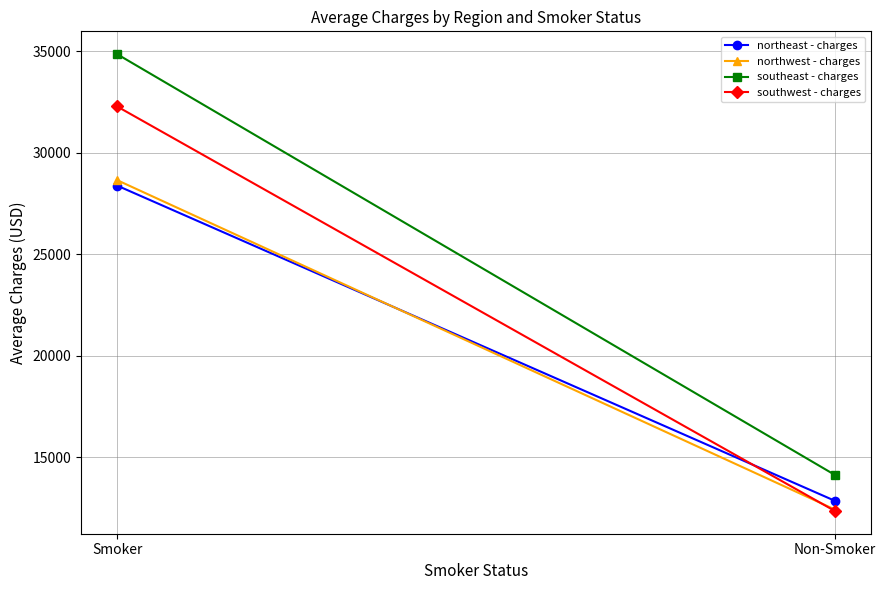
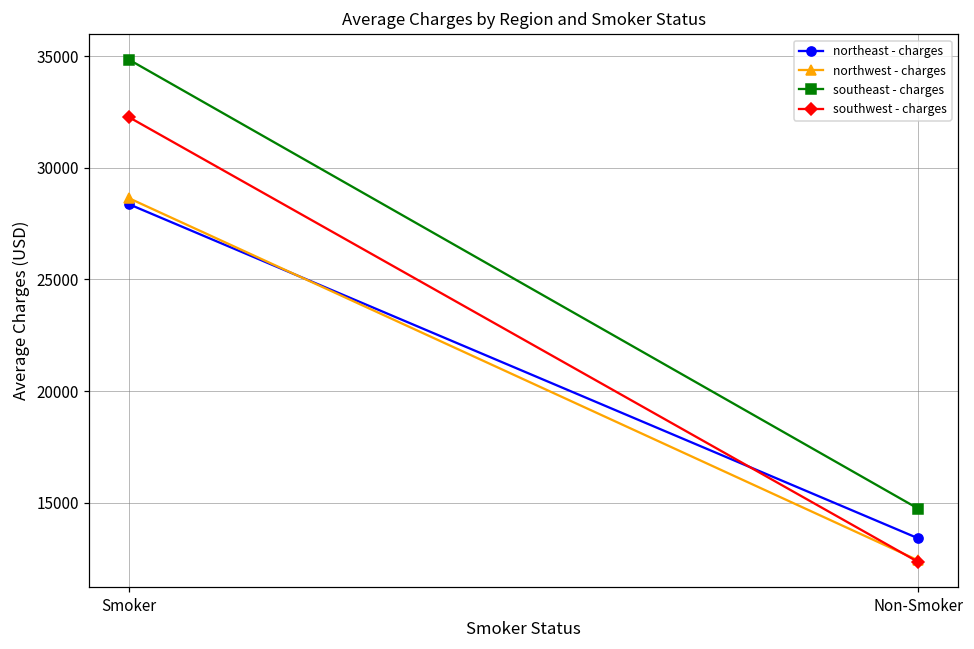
  {
    "northeast - charges": {
      "Smoker": 28400,
-     "Non-Smoker": 12800
+     "Non-Smoker": 13400
    },
    "northwest - charges": {
      "Smoker": 28600
    },
    "southeast - charges": {
      "Smoker": 34800,
-     "Non-Smoker": 14100
+     "Non-Smoker": 14700
    },
    "southwest - charges": {
      "Smoker": 32300
    }
  }
